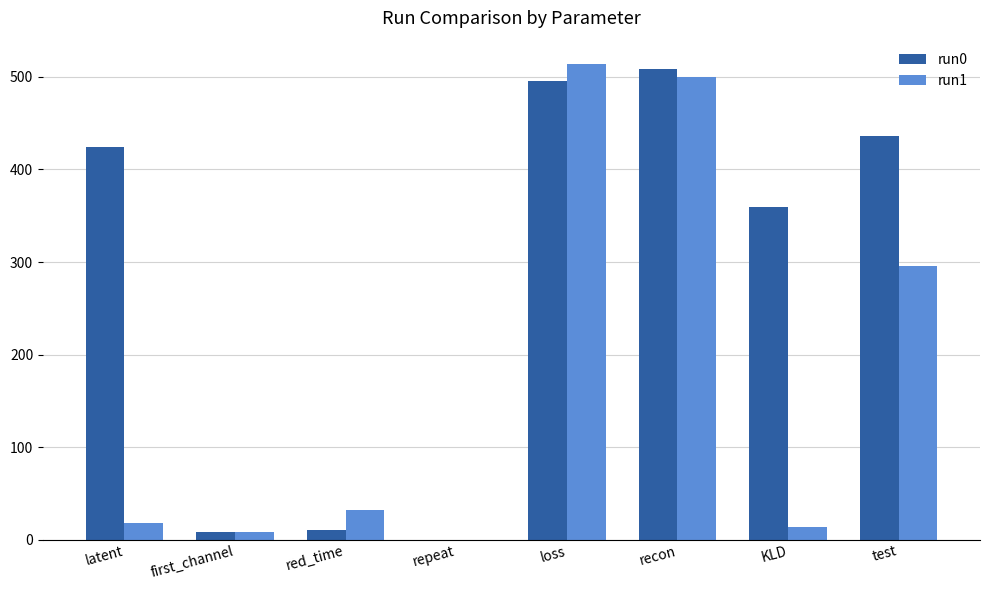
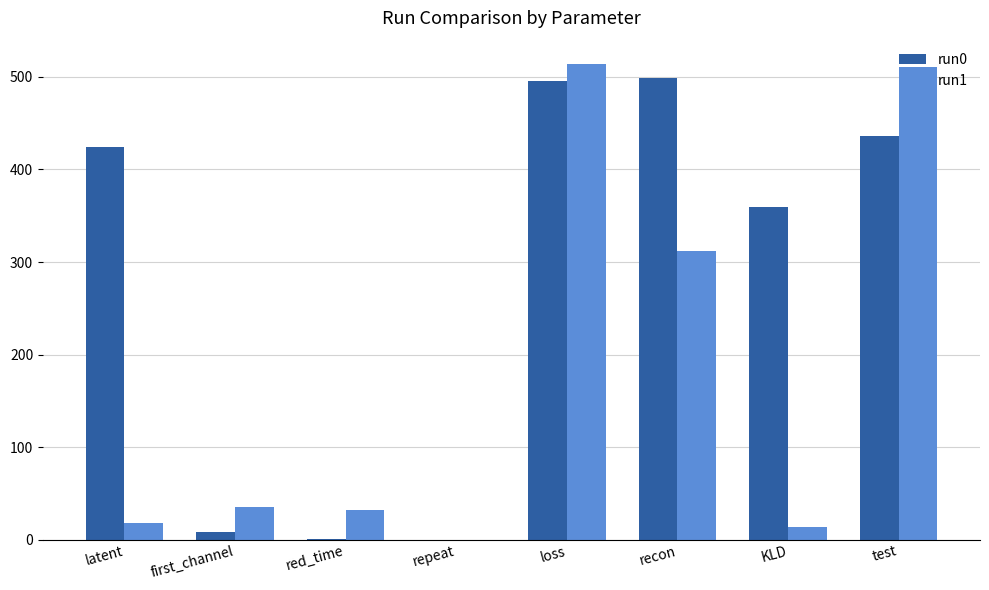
  {
    "run0": {
      "latent": 420,
      "first_channel": 10,
-     "red_time": 10,
+     "red_time": 0,
      "repeat": 0,
      "loss": 500,
-     "recon": 510,
+     "recon": 500,
      "KLD": 360,
      "test": 440
    },
    "run1": {
      "latent": 20,
-     "first_channel": 10,
+     "first_channel": 40,
      "red_time": 30,
      "repeat": 0,
      "loss": 510,
-     "recon": 500,
+     "recon": 310,
      "KLD": 10,
-     "test": 300
+     "test": 510
    }
  }
